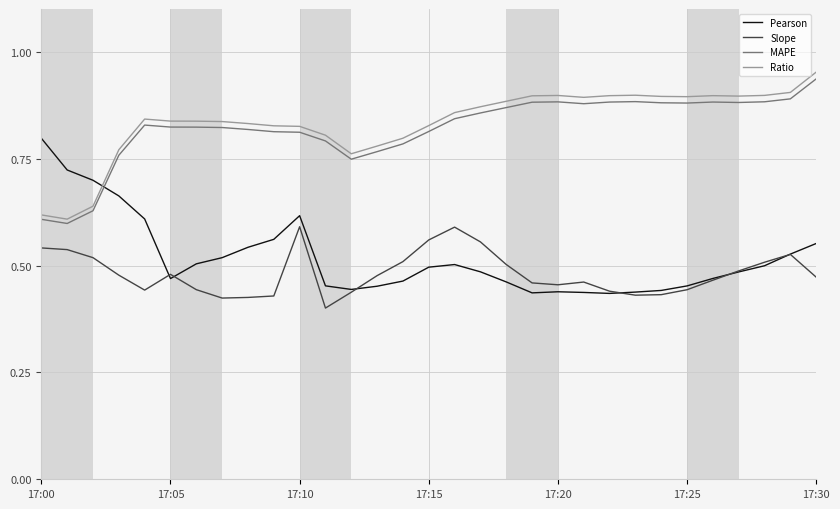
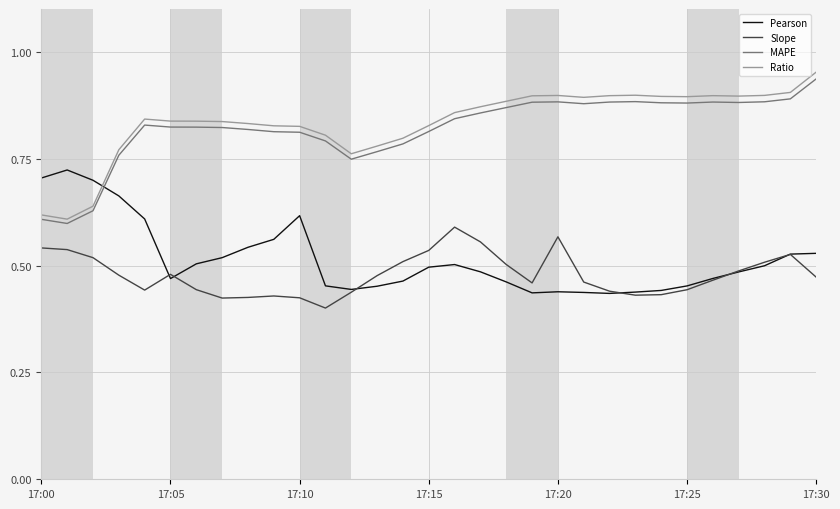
  {
    "Pearson": {
-     "17:00": 0.80,
+     "17:00": 0.70,
      "17:05": 0.47,
      "17:10": 0.62,
      "17:15": 0.50,
      "17:20": 0.44,
      "17:25": 0.45,
-     "17:30": 0.55
+     "17:30": 0.53
    },
    "Slope": {
      "17:00": 0.54,
      "17:05": 0.48,
-     "17:10": 0.59,
-     "17:15": 0.56,
-     "17:20": 0.45,
+     "17:10": 0.42,
+     "17:15": 0.54,
+     "17:20": 0.57,
      "17:25": 0.44,
      "17:30": 0.47
    }
  }
